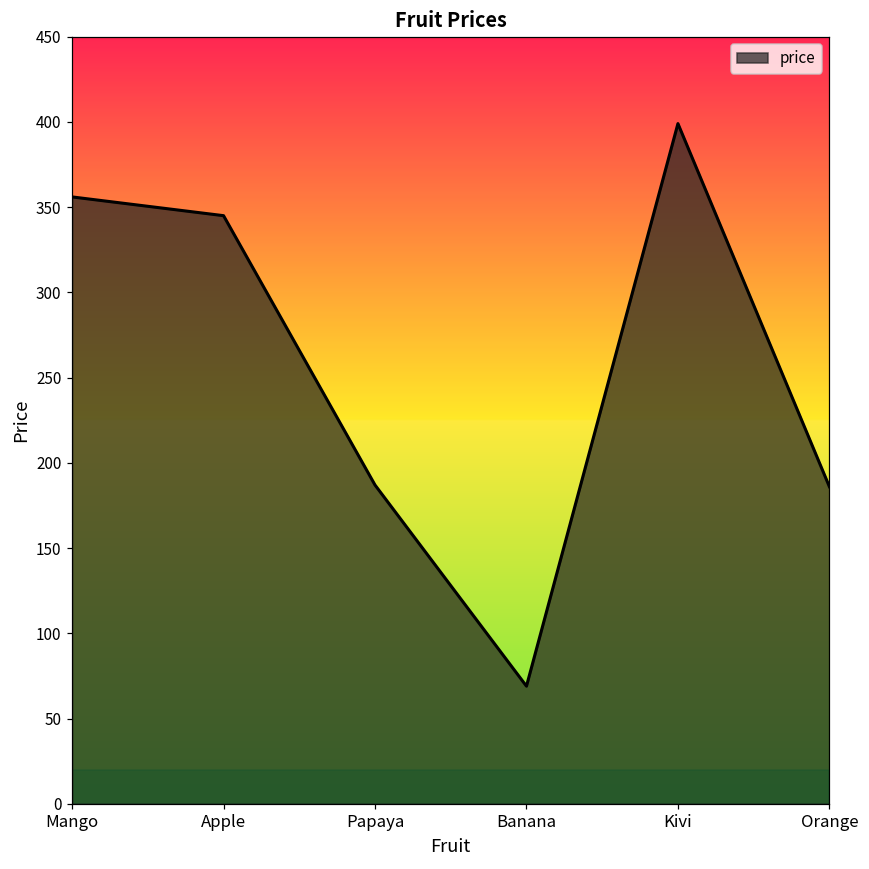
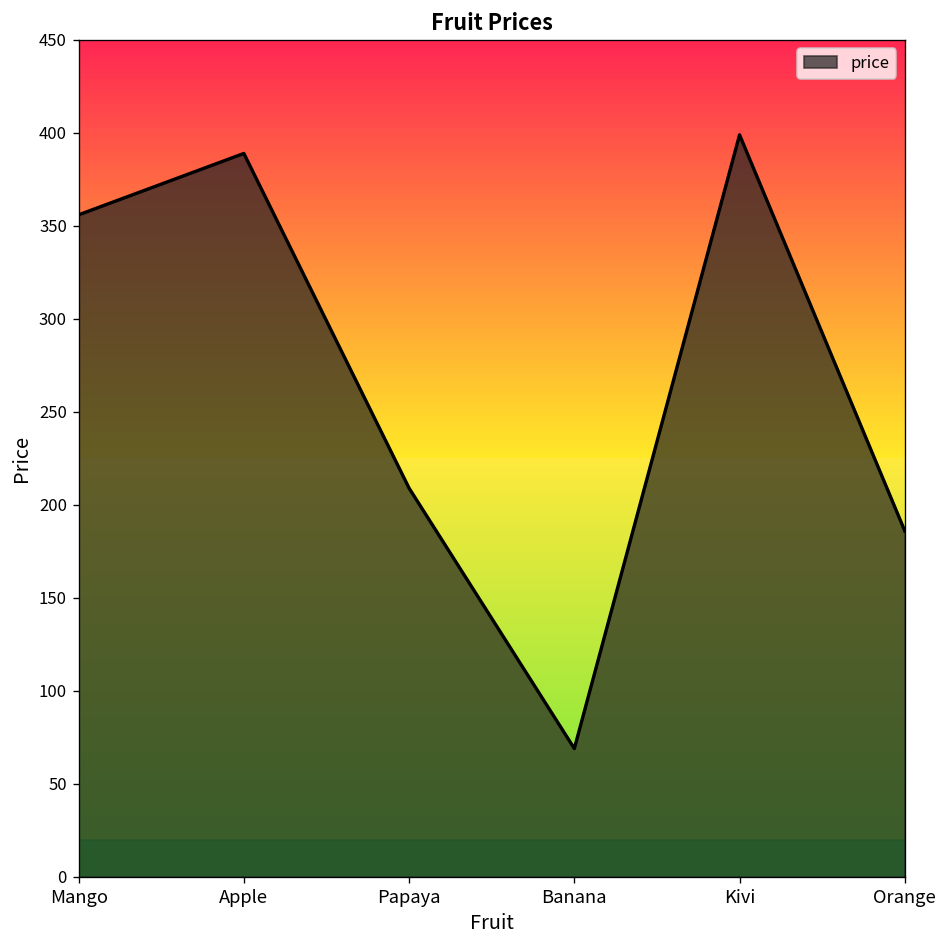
  {
    "Mango": 356,
-   "Apple": 345,
-   "Papaya": 187,
+   "Apple": 389,
+   "Papaya": 209,
    "Banana": 69,
    "Kivi": 399,
    "Orange": 186
  }
